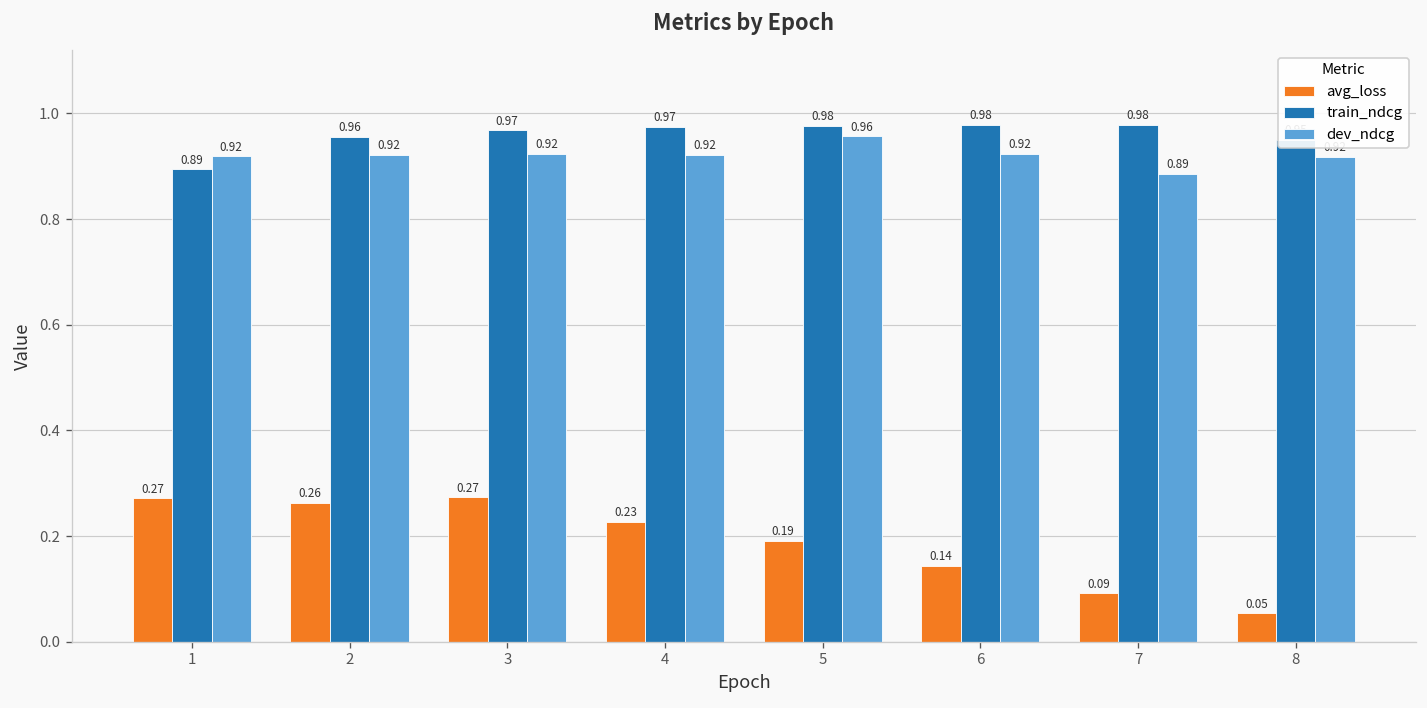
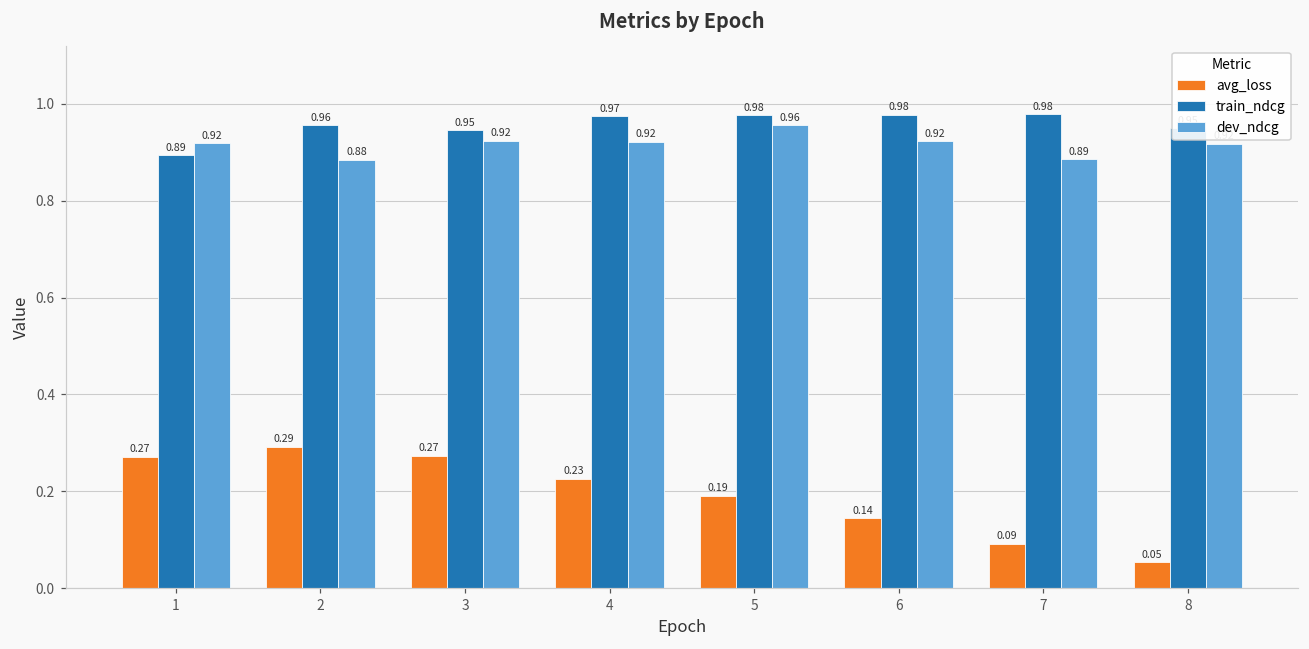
  {
    "avg_loss": {
      "1": 0.27,
-     "2": 0.26,
+     "2": 0.29,
      "3": 0.27,
      "4": 0.23,
      "5": 0.19,
      "6": 0.14,
      "7": 0.09,
      "8": 0.05
    },
    "train_ndcg": {
      "1": 0.89,
      "2": 0.96,
-     "3": 0.97,
+     "3": 0.95,
      "4": 0.97,
      "5": 0.98,
      "6": 0.98,
      "7": 0.98
    },
    "dev_ndcg": {
      "1": 0.92,
-     "2": 0.92,
+     "2": 0.88,
      "3": 0.92,
      "4": 0.92,
      "5": 0.96,
      "6": 0.92,
      "7": 0.89
    }
  }
